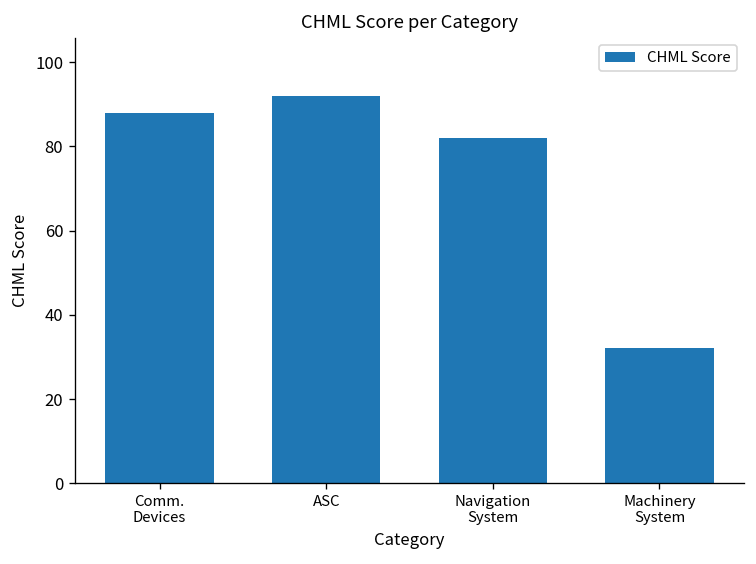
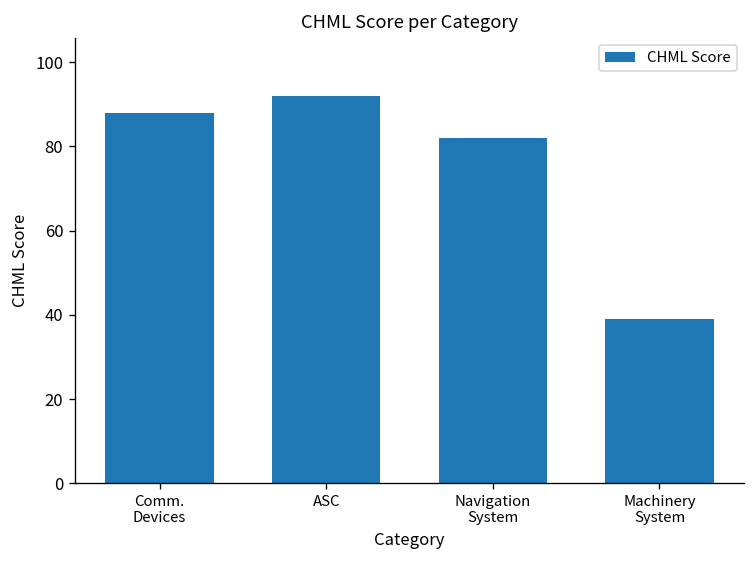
  {
    "Comm. Devices": 88,
    "ASC": 92,
    "Navigation System": 82,
-   "Machinery System": 32
+   "Machinery System": 39
  }
